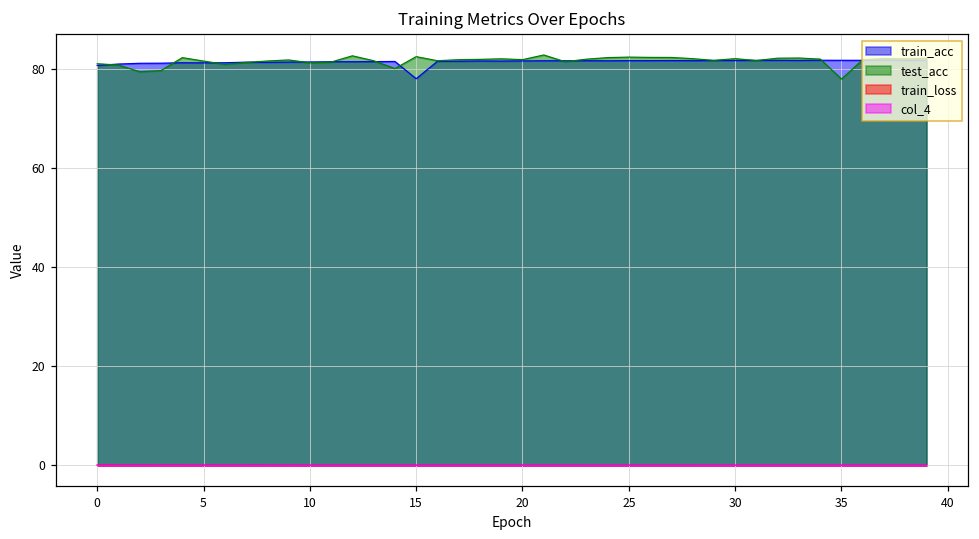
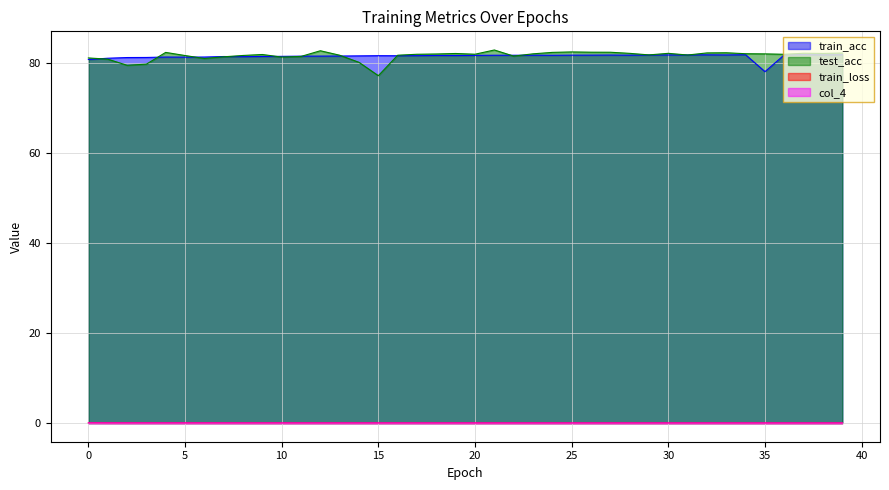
  {
    "train_acc": {
-     "15": 78,
+     "15": 82,
      "25": 82,
-     "35": 82
+     "35": 78
    },
    "test_acc": {
-     "15": 82,
+     "15": 77,
      "25": 82,
-     "35": 78
+     "35": 82
    },
    "col_4": {
      "0": 0,
      "5": 0,
      "10": 0,
      "15": 0,
      "20": 0,
      "25": 0,
      "30": 0,
      "35": 0
    }
  }
